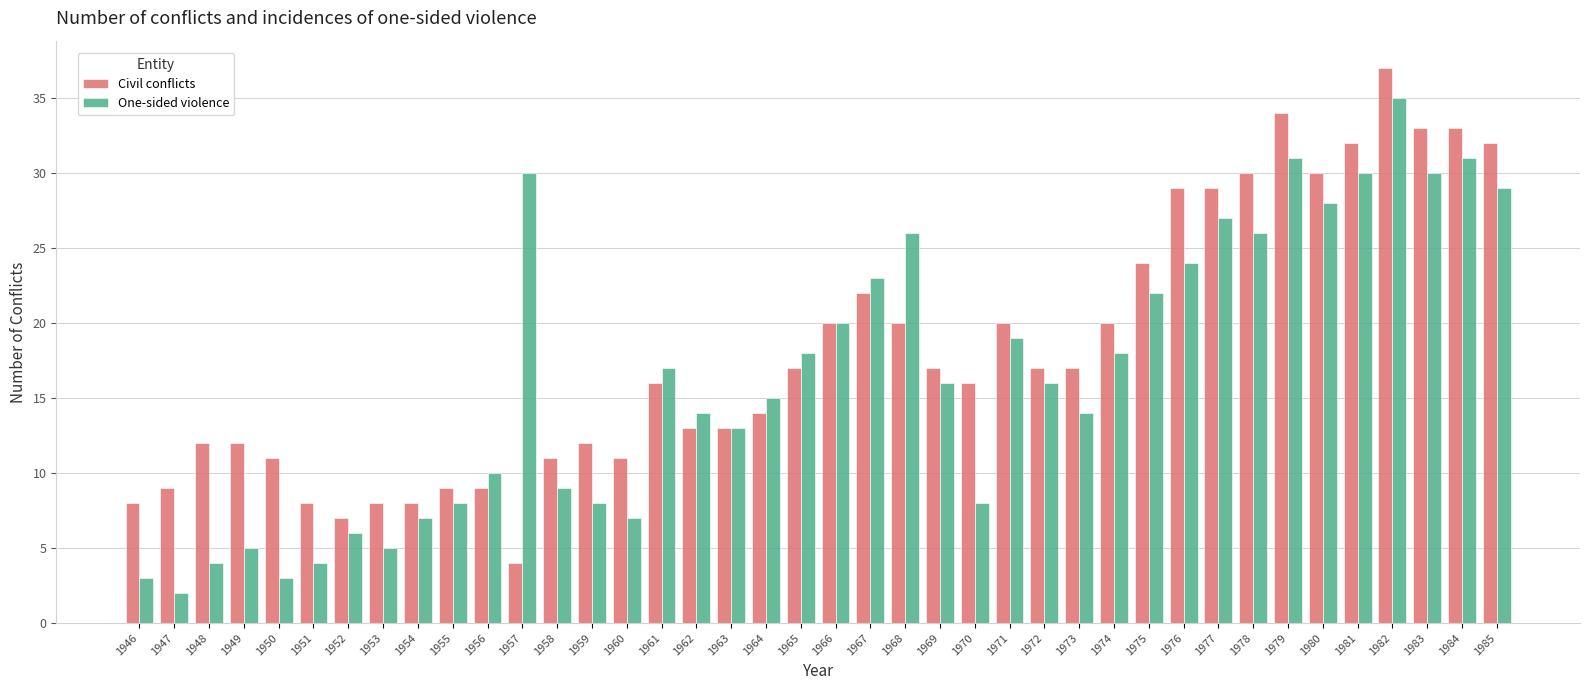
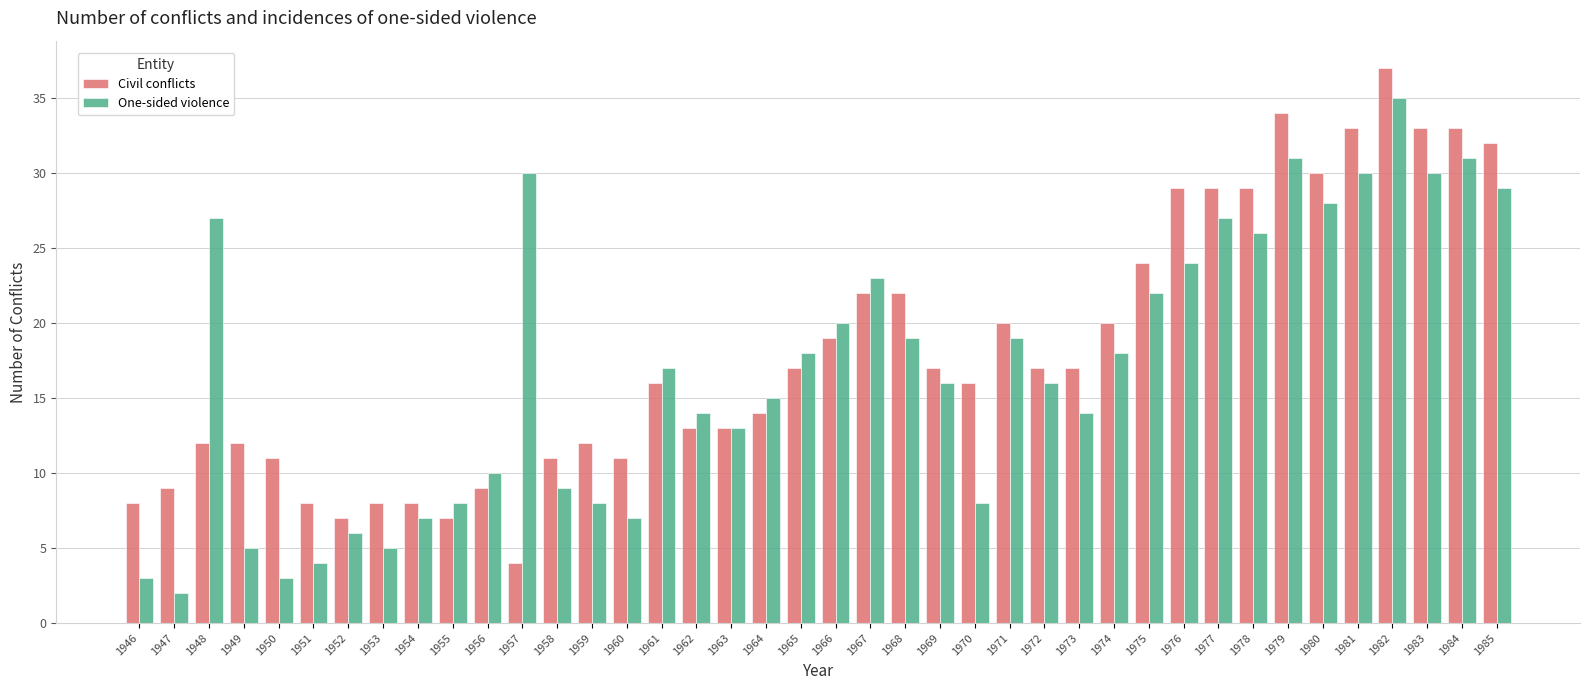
  {
    "Civil conflicts": {
      "1946": 8,
      "1947": 9,
      "1948": 12,
      "1949": 12,
      "1950": 11,
      "1951": 8,
      "1952": 7,
      "1953": 8,
      "1954": 8,
-     "1955": 9,
+     "1955": 7,
      "1956": 9,
      "1957": 4,
      "1958": 11,
      "1959": 12,
      "1960": 11,
      "1961": 16,
      "1962": 13,
      "1963": 13,
      "1964": 14,
      "1965": 17,
-     "1966": 20,
+     "1966": 19,
      "1967": 22,
-     "1968": 20,
+     "1968": 22,
      "1969": 17,
      "1970": 16,
      "1971": 20,
      "1972": 17,
      "1973": 17,
      "1974": 20,
      "1975": 24,
      "1976": 29,
      "1977": 29,
-     "1978": 30,
+     "1978": 29,
      "1979": 34,
      "1980": 30,
-     "1981": 32,
+     "1981": 33,
      "1982": 37,
      "1983": 33,
      "1984": 33,
      "1985": 32
    },
    "One-sided violence": {
      "1946": 3,
      "1947": 2,
-     "1948": 4,
+     "1948": 27,
      "1949": 5,
      "1950": 3,
      "1951": 4,
      "1952": 6,
      "1953": 5,
      "1954": 7,
      "1955": 8,
      "1956": 10,
      "1957": 30,
      "1958": 9,
      "1959": 8,
      "1960": 7,
      "1961": 17,
      "1962": 14,
      "1963": 13,
      "1964": 15,
      "1965": 18,
      "1966": 20,
      "1967": 23,
-     "1968": 26,
+     "1968": 19,
      "1969": 16,
      "1970": 8,
      "1971": 19,
      "1972": 16,
      "1973": 14,
      "1974": 18,
      "1975": 22,
      "1976": 24,
      "1977": 27,
      "1978": 26,
      "1979": 31,
      "1980": 28,
      "1981": 30,
      "1982": 35,
      "1983": 30,
      "1984": 31,
      "1985": 29
    }
  }
